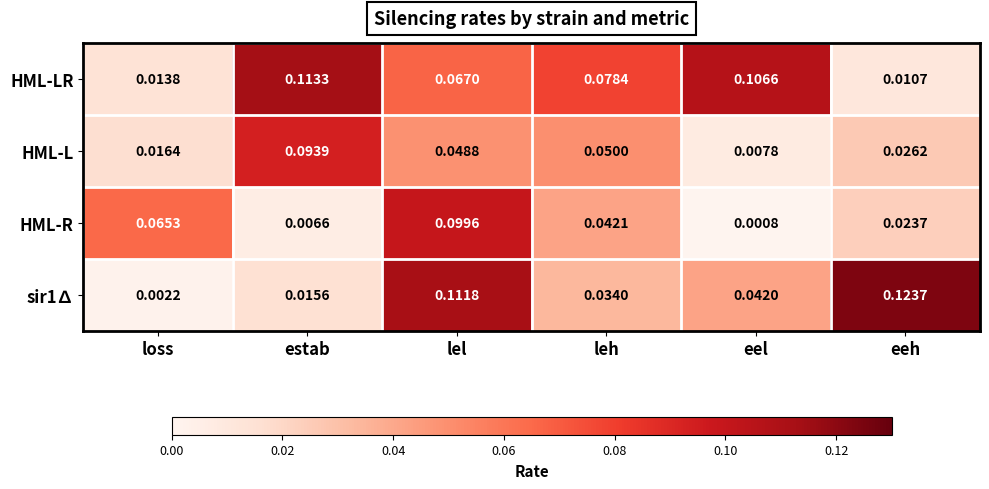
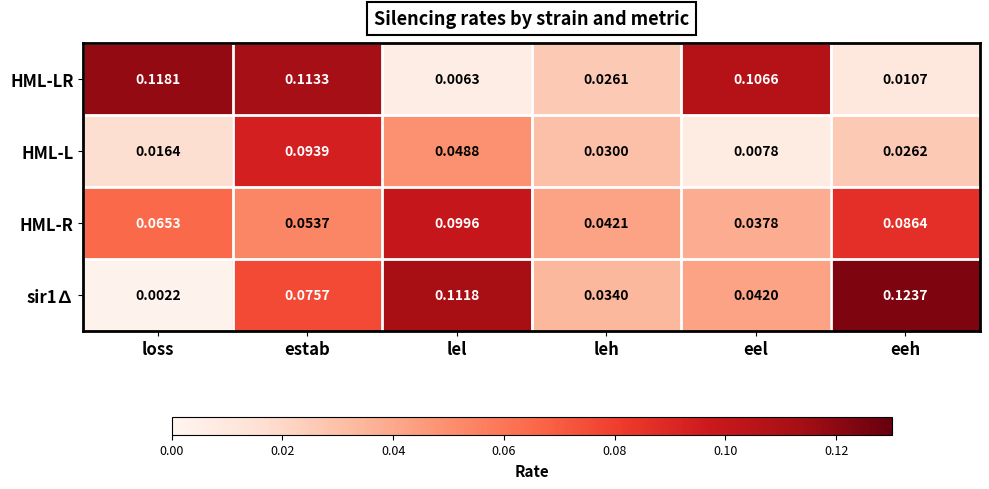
  {
    "HML-LR": {
-     "loss": 0.0138,
+     "loss": 0.1181,
      "estab": 0.1133,
-     "lel": 0.0670,
-     "leh": 0.0784,
+     "lel": 0.0063,
+     "leh": 0.0261,
      "eel": 0.1066,
      "eeh": 0.0107
    },
    "HML-L": {
      "loss": 0.0164,
      "estab": 0.0939,
      "lel": 0.0488,
-     "leh": 0.0500,
+     "leh": 0.0300,
      "eel": 0.0078,
      "eeh": 0.0262
    },
    "HML-R": {
      "loss": 0.0653,
-     "estab": 0.0066,
+     "estab": 0.0537,
      "lel": 0.0996,
      "leh": 0.0421,
-     "eel": 0.0008,
-     "eeh": 0.0237
+     "eel": 0.0378,
+     "eeh": 0.0864
    },
    "sir1∆": {
      "loss": 0.0022,
-     "estab": 0.0156,
+     "estab": 0.0757,
      "lel": 0.1118,
      "leh": 0.0340,
      "eel": 0.0420,
      "eeh": 0.1237
    }
  }
